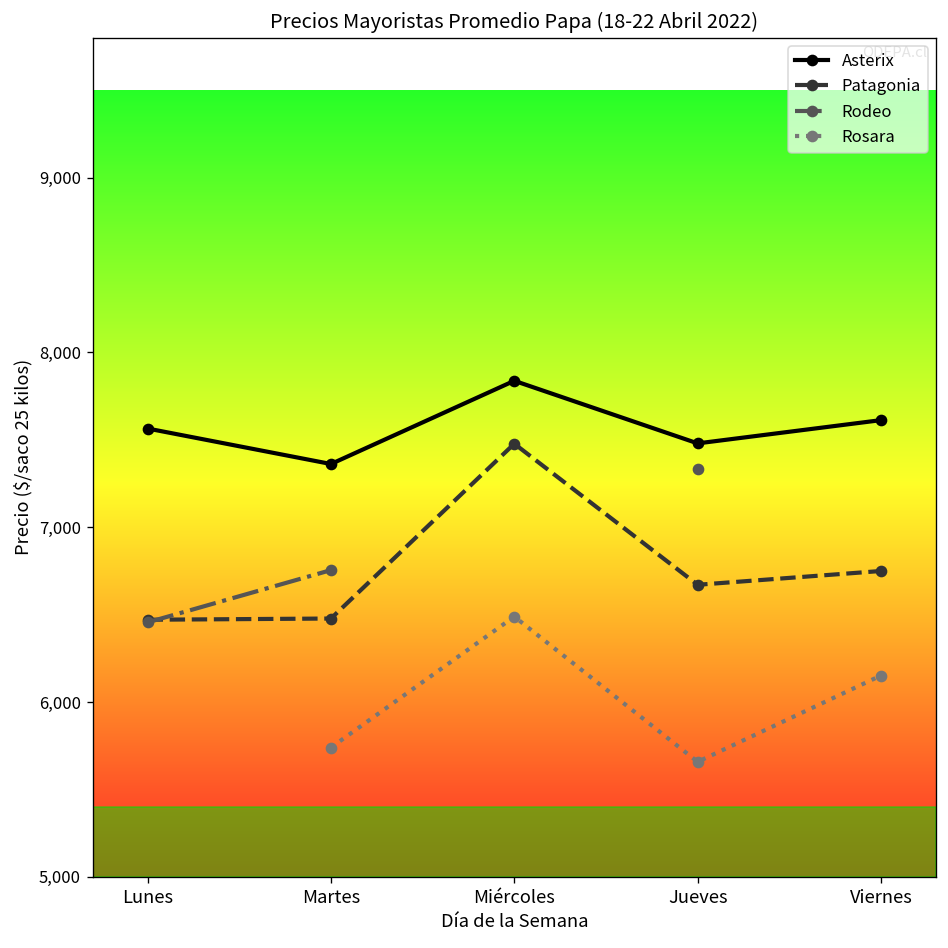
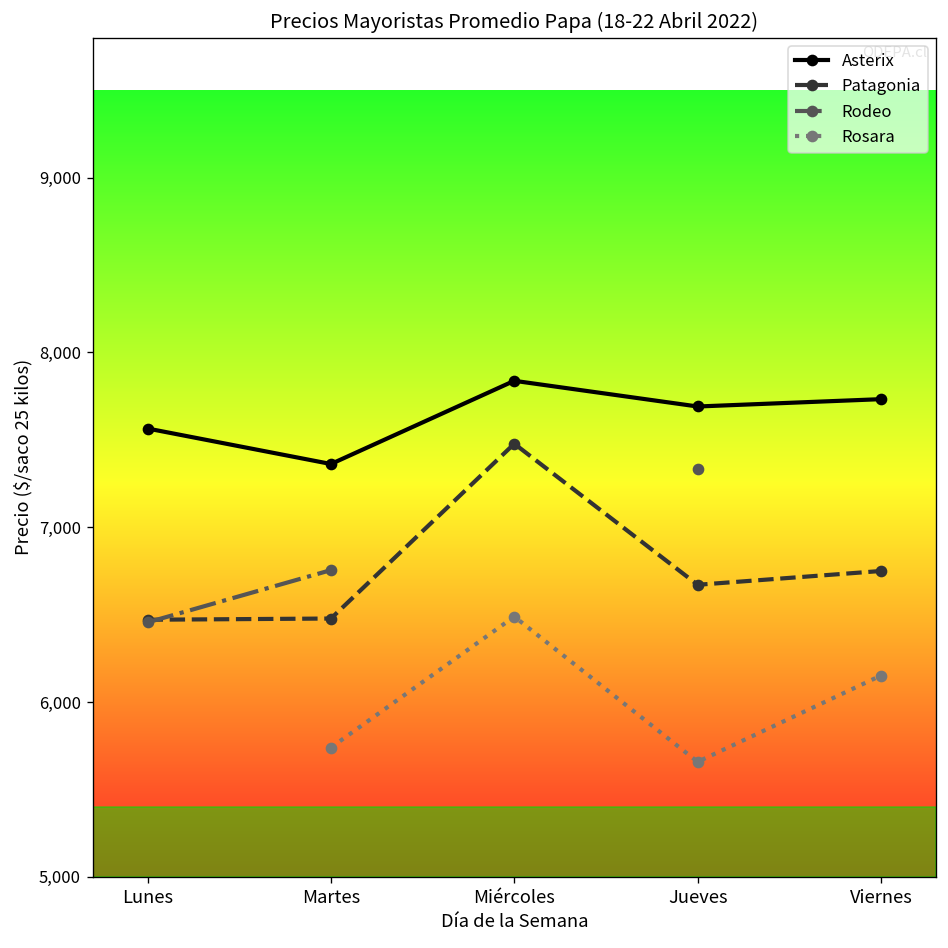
  {
    "Asterix": {
      "Lunes": "7,570",
      "Martes": "7,360",
      "Miércoles": "7,840",
-     "Jueves": "7,480",
-     "Viernes": "7,610"
+     "Jueves": "7,690",
+     "Viernes": "7,730"
    }
  }
